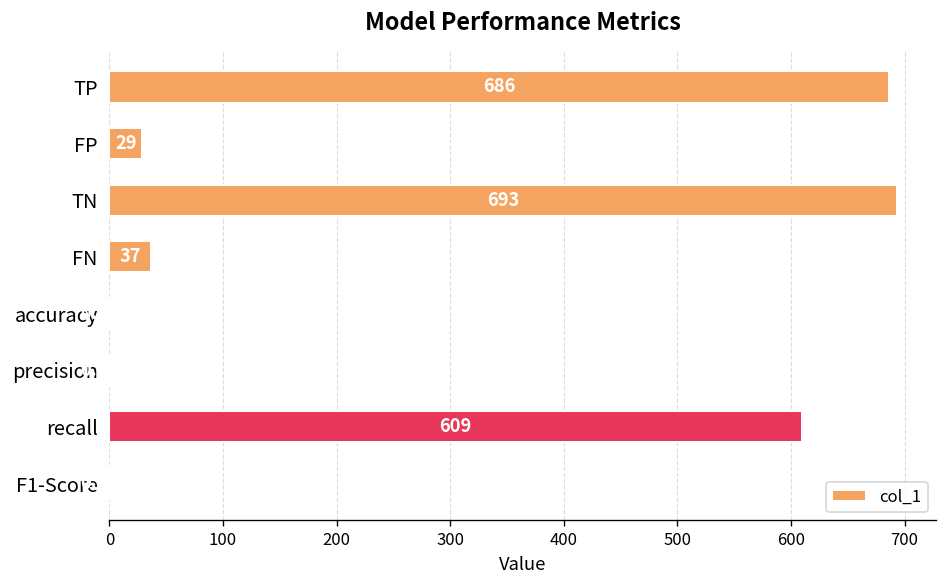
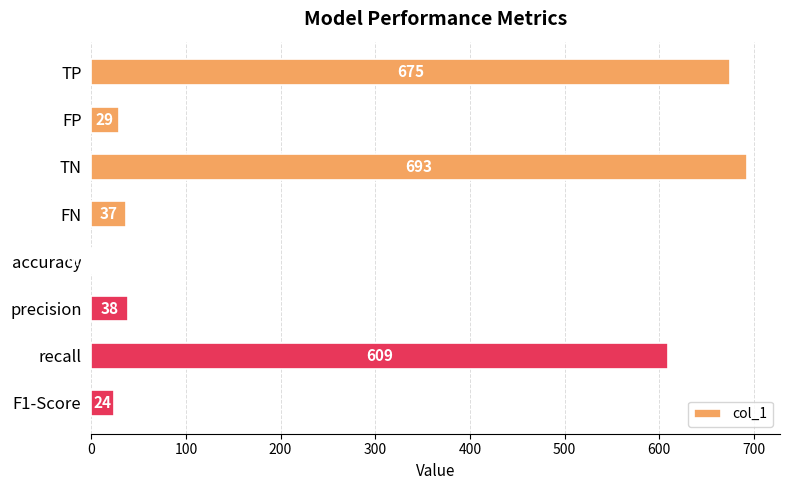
  {
-   "TP": 686,
+   "TP": 675,
    "FP": 29,
    "TN": 693,
    "FN": 37,
-   "precision": 0,
+   "precision": 40,
    "recall": 609,
-   "F1-Score": 0
+   "F1-Score": 20
  }
